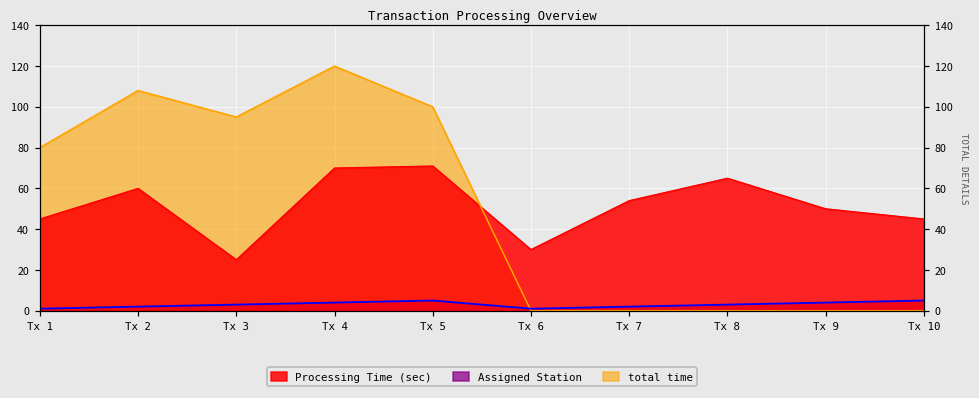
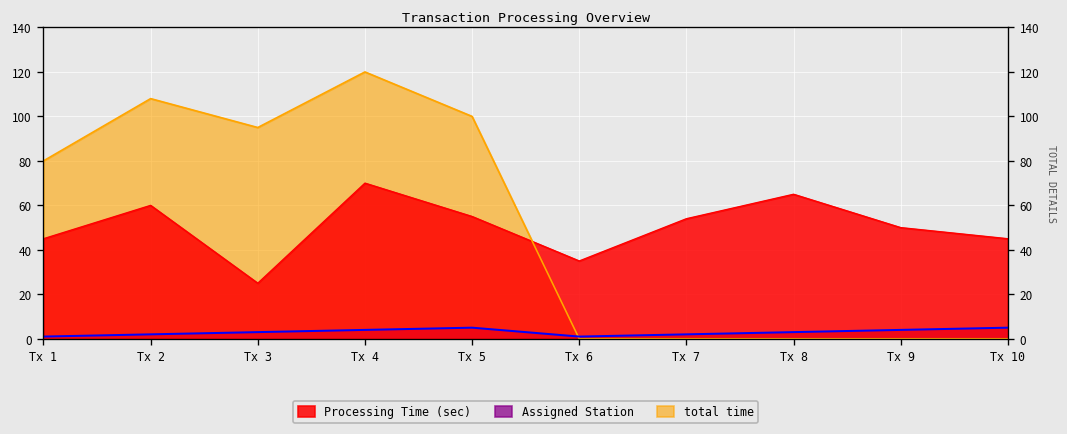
  {
    "Processing Time (sec)": {
      "Tx 1": 45,
      "Tx 2": 60,
      "Tx 3": 25,
      "Tx 4": 70,
-     "Tx 5": 71,
-     "Tx 6": 30,
+     "Tx 5": 55,
+     "Tx 6": 35,
      "Tx 7": 54,
      "Tx 8": 65,
      "Tx 9": 50,
      "Tx 10": 45
    },
    "Assigned Station": {
      "Tx 1": 1,
      "Tx 2": 2,
      "Tx 3": 3,
      "Tx 4": 4,
      "Tx 5": 5,
      "Tx 7": 2,
      "Tx 8": 3,
      "Tx 9": 4,
      "Tx 10": 5
    },
    "total time": {
      "Tx 1": 80,
      "Tx 2": 108,
      "Tx 3": 95,
      "Tx 4": 120,
      "Tx 5": 100,
      "Tx 7": 0,
      "Tx 8": 0,
      "Tx 9": 0,
      "Tx 10": 0
    }
  }
